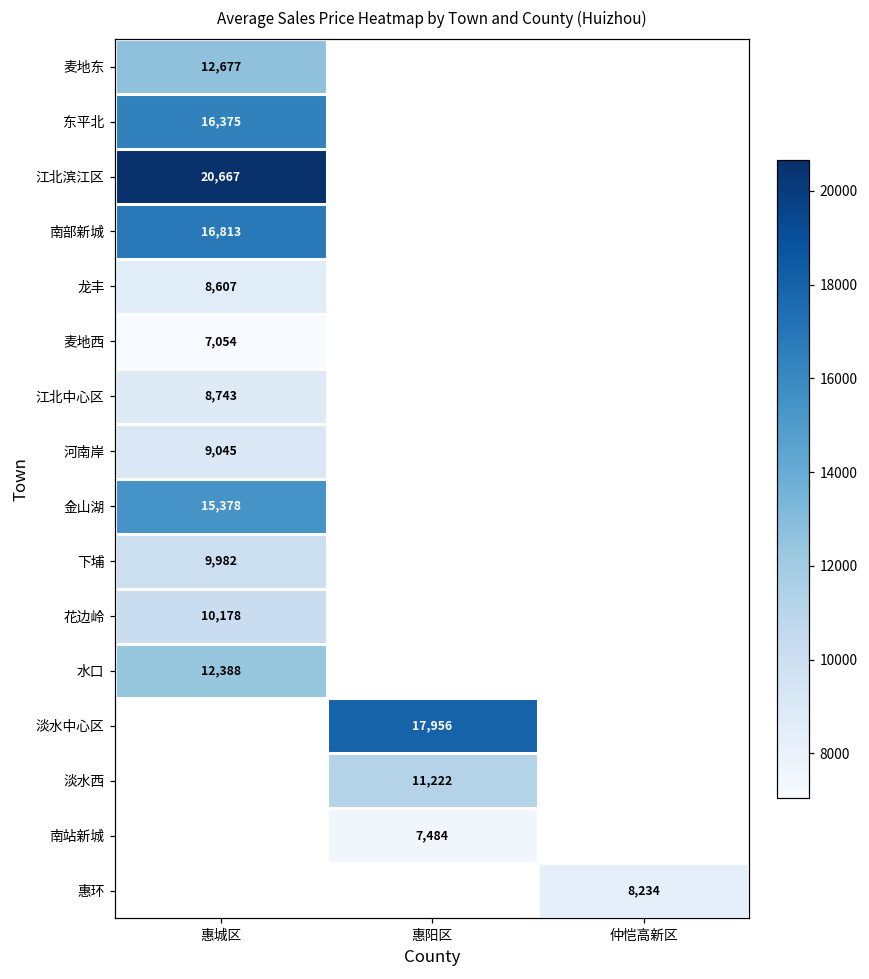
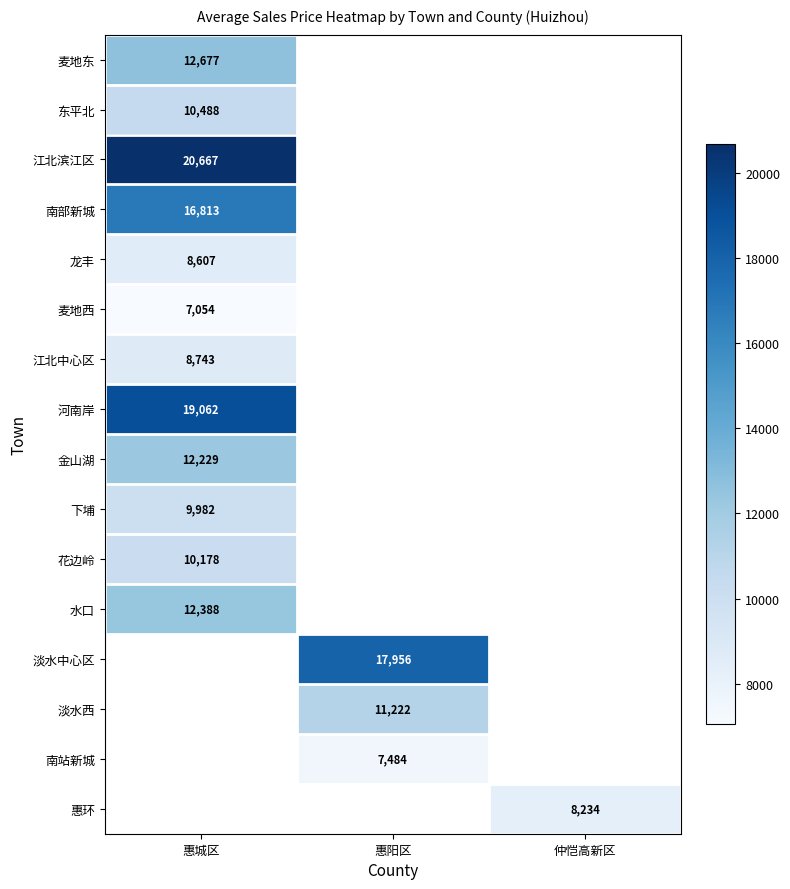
  {
    "麦地东": {
      "惠城区": "12,677"
    },
    "东平北": {
-     "惠城区": "16,375"
+     "惠城区": "10,488"
    },
    "江北滨江区": {
      "惠城区": "20,667"
    },
    "南部新城": {
      "惠城区": "16,813"
    },
    "龙丰": {
      "惠城区": "8,607"
    },
    "麦地西": {
      "惠城区": "7,054"
    },
    "江北中心区": {
      "惠城区": "8,743"
    },
    "河南岸": {
-     "惠城区": "9,045"
+     "惠城区": "19,062"
    },
    "金山湖": {
-     "惠城区": "15,378"
+     "惠城区": "12,229"
    },
    "下埔": {
      "惠城区": "9,982"
    },
    "花边岭": {
      "惠城区": "10,178"
    },
    "水口": {
      "惠城区": "12,388"
    },
    "淡水中心区": {
      "惠阳区": "17,956"
    },
    "淡水西": {
      "惠阳区": "11,222"
    },
    "南站新城": {
      "惠阳区": "7,484"
    },
    "惠环": {
      "仲恺高新区": "8,234"
    }
  }
